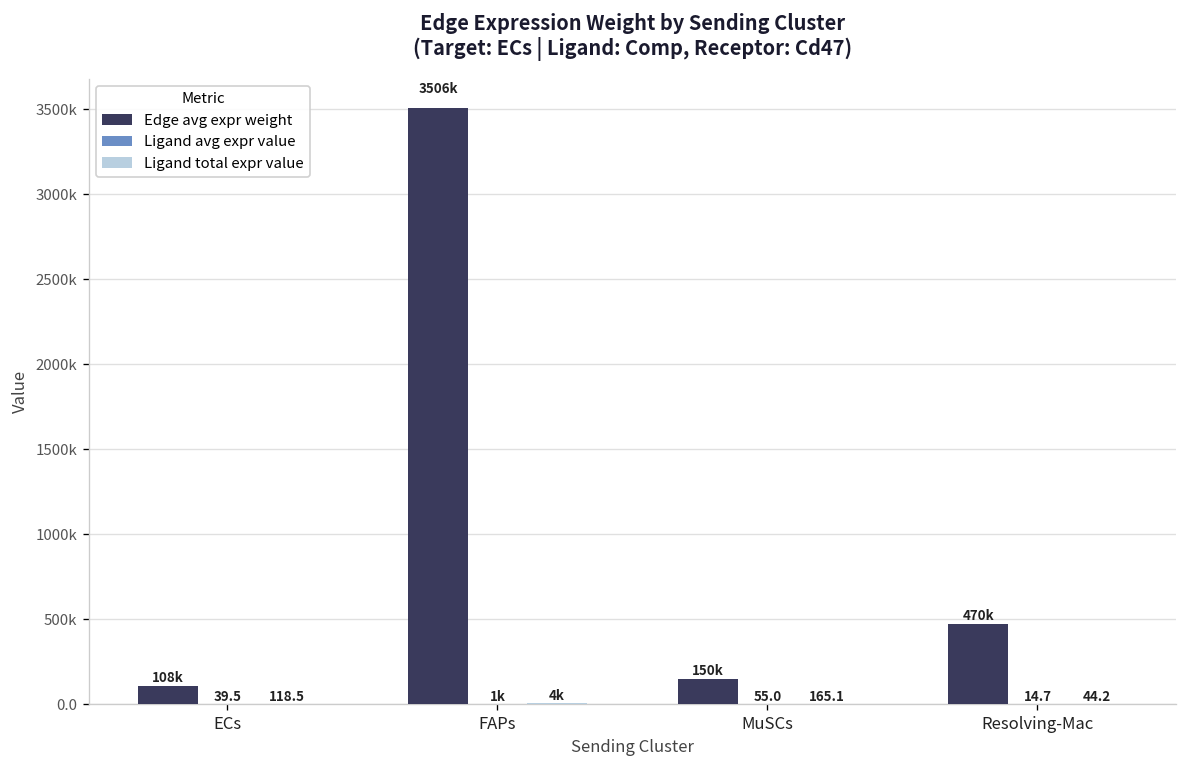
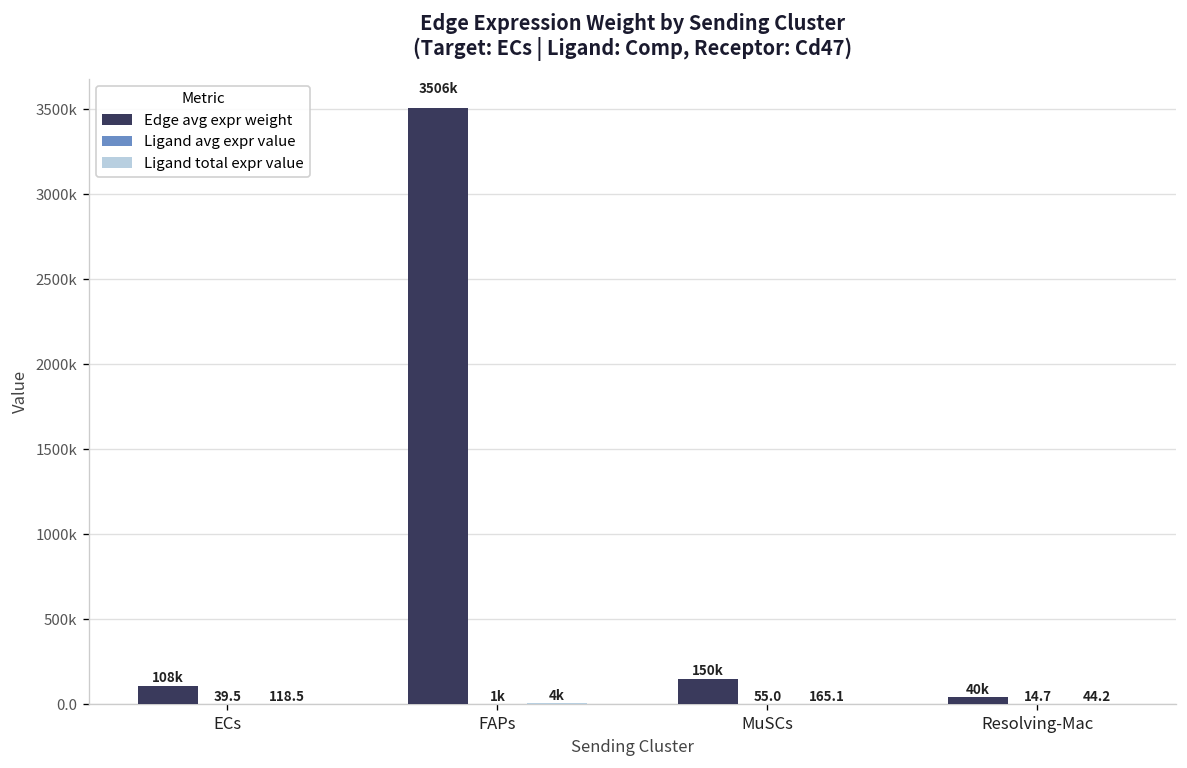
  {
    "Edge avg expr weight": {
      "ECs": "108k",
      "FAPs": "3506k",
      "MuSCs": "150k",
-     "Resolving-Mac": "470k"
+     "Resolving-Mac": "40k"
    },
    "Ligand avg expr value": {
      "ECs": "39.5",
      "FAPs": "1k",
      "MuSCs": "55.0",
      "Resolving-Mac": "14.7"
    },
    "Ligand total expr value": {
      "ECs": "118.5",
      "FAPs": "4k",
      "MuSCs": "165.1",
      "Resolving-Mac": "44.2"
    }
  }
